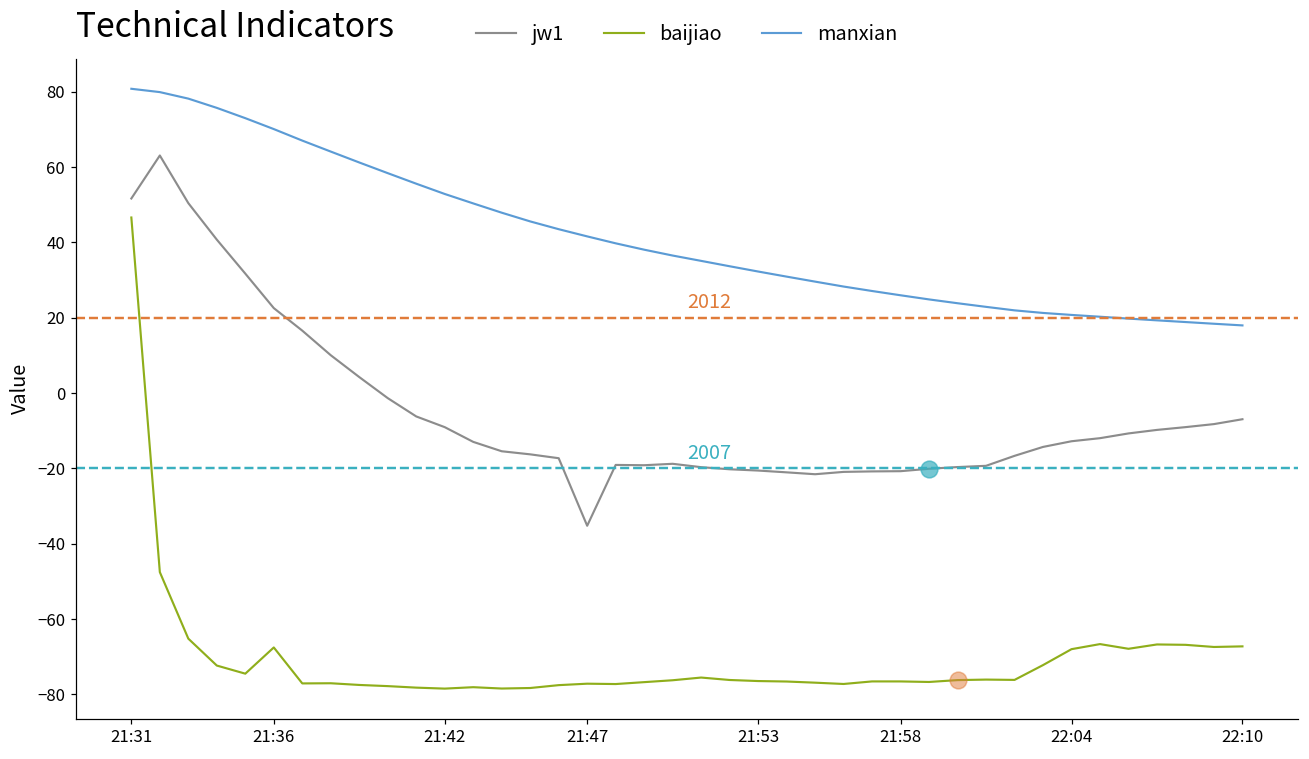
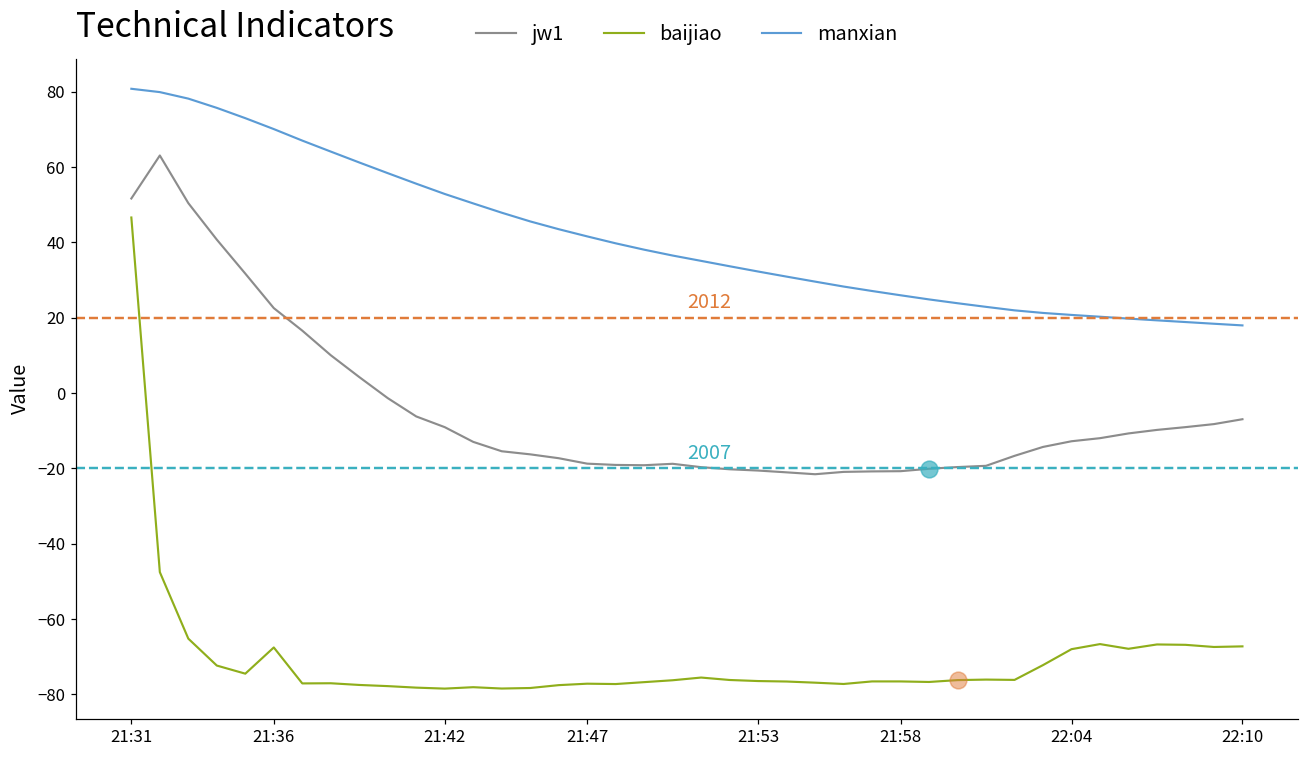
  {
    "jw1": {
      "21:31": 52,
      "21:36": 23,
      "21:42": -9,
-     "21:47": -35,
+     "21:47": -19,
      "21:53": -21,
      "21:58": -21,
      "22:04": -13,
      "22:10": -7
    },
    "baijiao": {
      "21:31": 47,
      "21:36": -68,
      "21:42": -78,
      "21:47": -77,
      "21:53": -76,
      "21:58": -77,
      "22:04": -68,
      "22:10": -67
    }
  }
